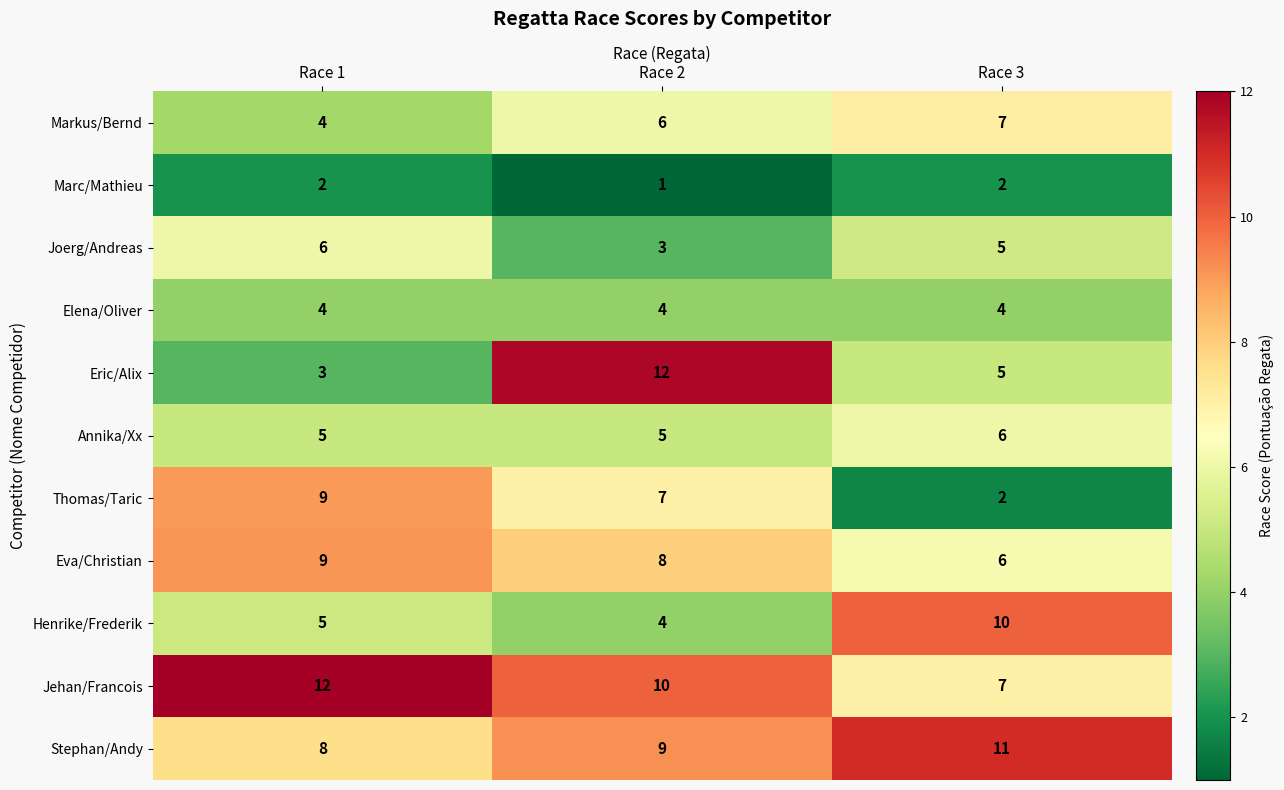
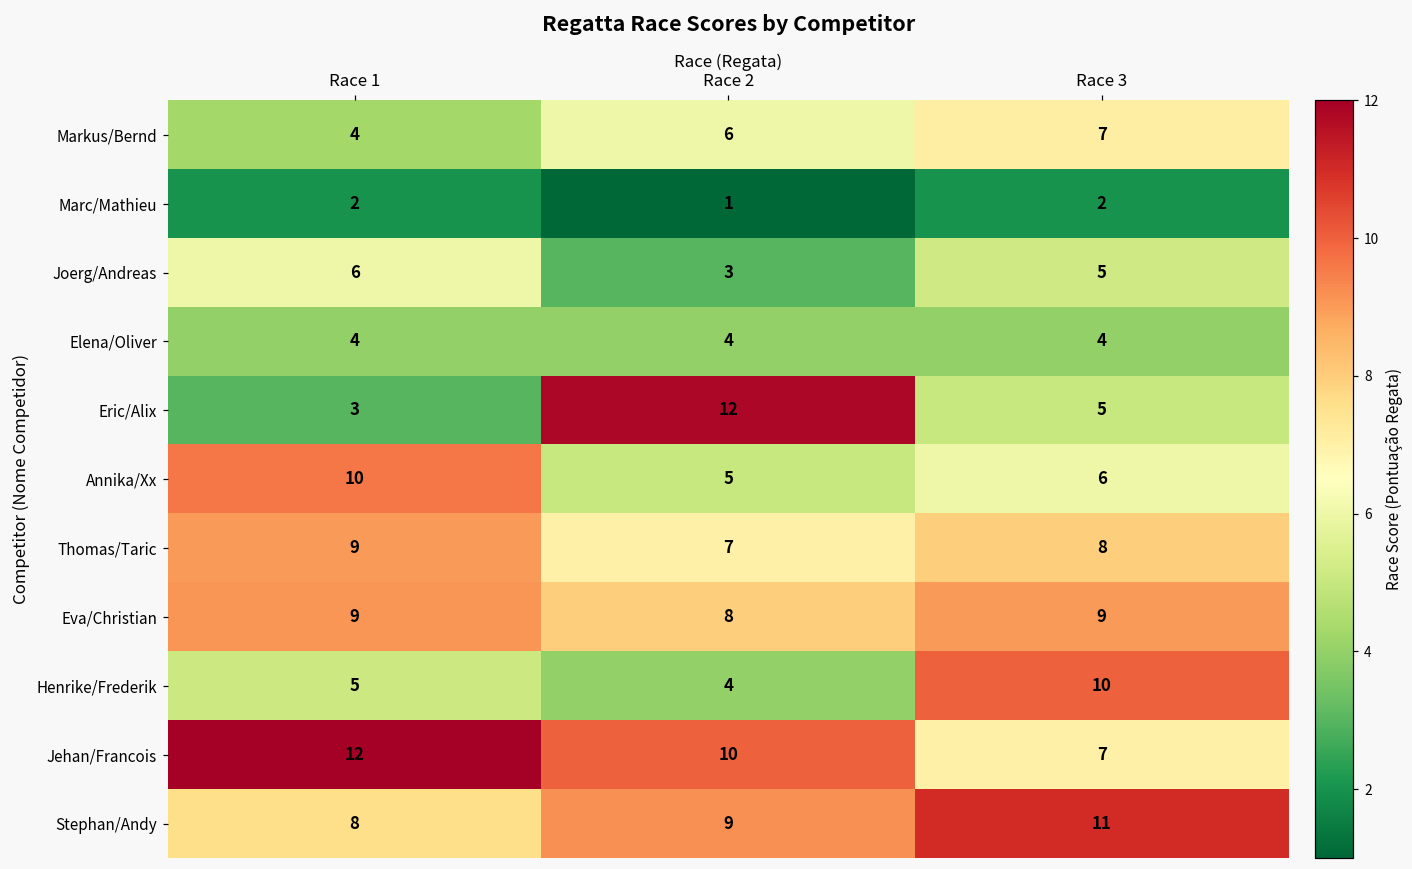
  {
    "Markus/Bernd": {
      "Race 1": 4,
      "Race 2": 6,
      "Race 3": 7
    },
    "Marc/Mathieu": {
      "Race 1": 2,
      "Race 2": 1,
      "Race 3": 2
    },
    "Joerg/Andreas": {
      "Race 1": 6,
      "Race 2": 3,
      "Race 3": 5
    },
    "Elena/Oliver": {
      "Race 1": 4,
      "Race 2": 4,
      "Race 3": 4
    },
    "Eric/Alix": {
      "Race 1": 3,
      "Race 2": 12,
      "Race 3": 5
    },
    "Annika/Xx": {
-     "Race 1": 5,
+     "Race 1": 10,
      "Race 2": 5,
      "Race 3": 6
    },
    "Thomas/Taric": {
      "Race 1": 9,
      "Race 2": 7,
-     "Race 3": 2
+     "Race 3": 8
    },
    "Eva/Christian": {
      "Race 1": 9,
      "Race 2": 8,
-     "Race 3": 6
+     "Race 3": 9
    },
    "Henrike/Frederik": {
      "Race 1": 5,
      "Race 2": 4,
      "Race 3": 10
    },
    "Jehan/Francois": {
      "Race 1": 12,
      "Race 2": 10,
      "Race 3": 7
    },
    "Stephan/Andy": {
      "Race 1": 8,
      "Race 2": 9,
      "Race 3": 11
    }
  }
